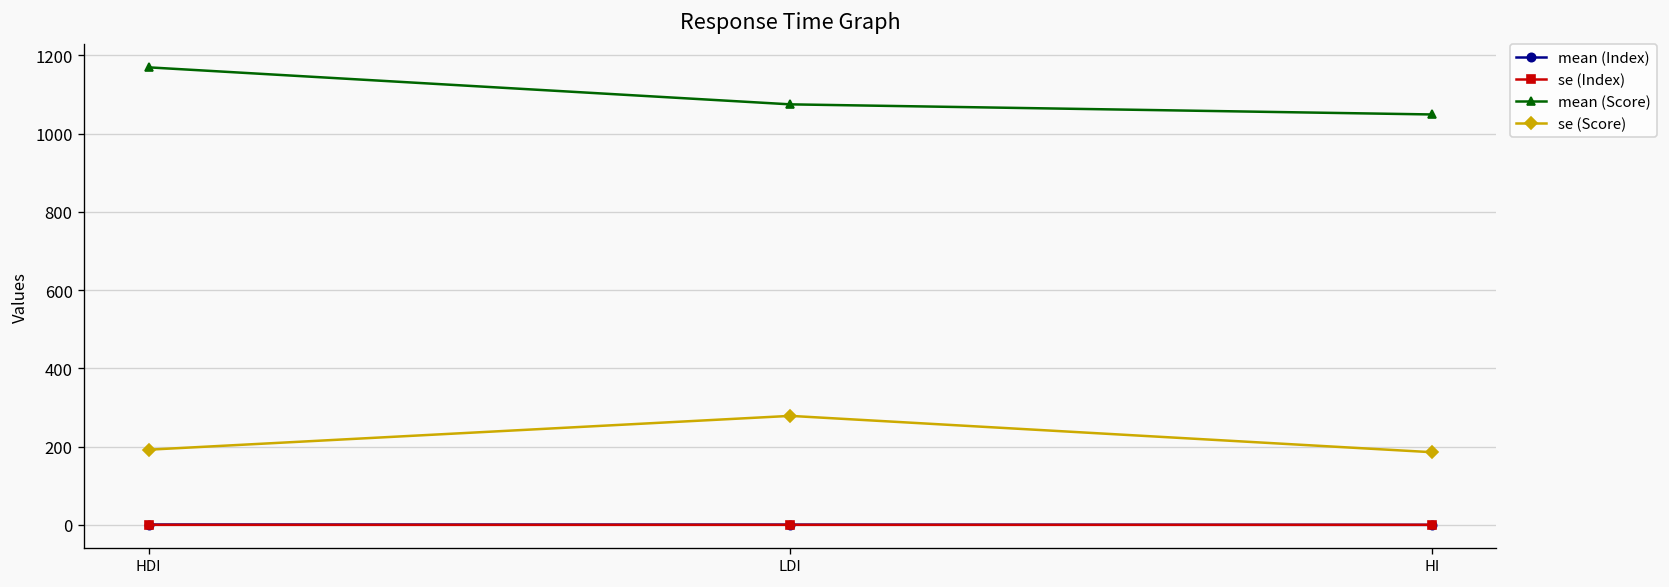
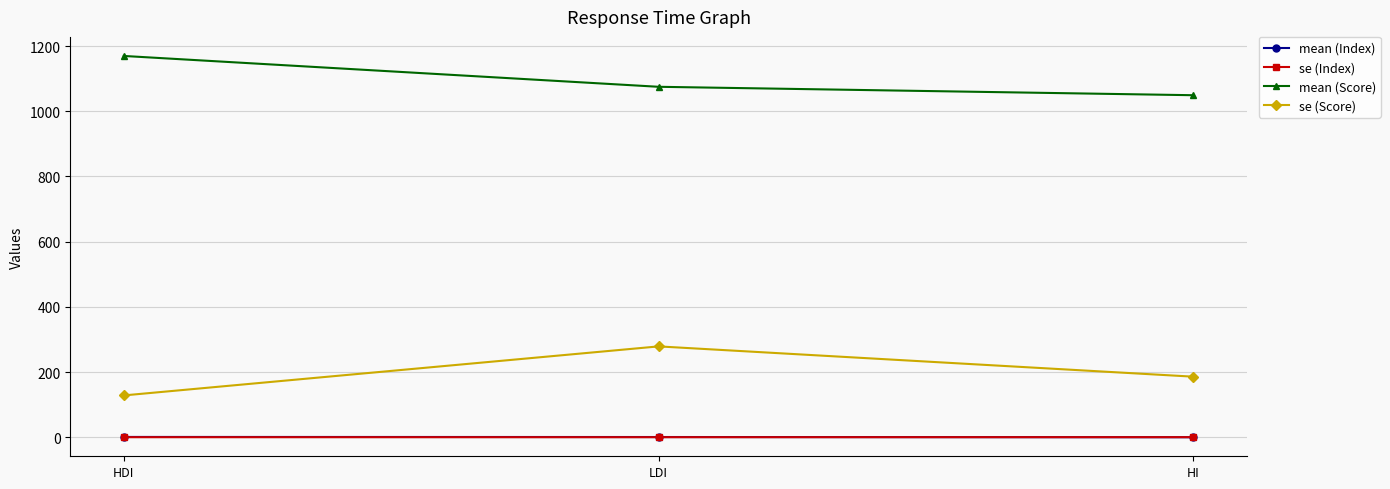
  {
    "se (Index)": {
      "HDI": 0,
      "LDI": 0,
      "HI": 0
    },
    "mean (Score)": {
      "HDI": 1170,
      "LDI": 1070,
      "HI": 1050
    },
    "se (Score)": {
-     "HDI": 190,
+     "HDI": 130,
      "LDI": 280,
      "HI": 190
    }
  }
